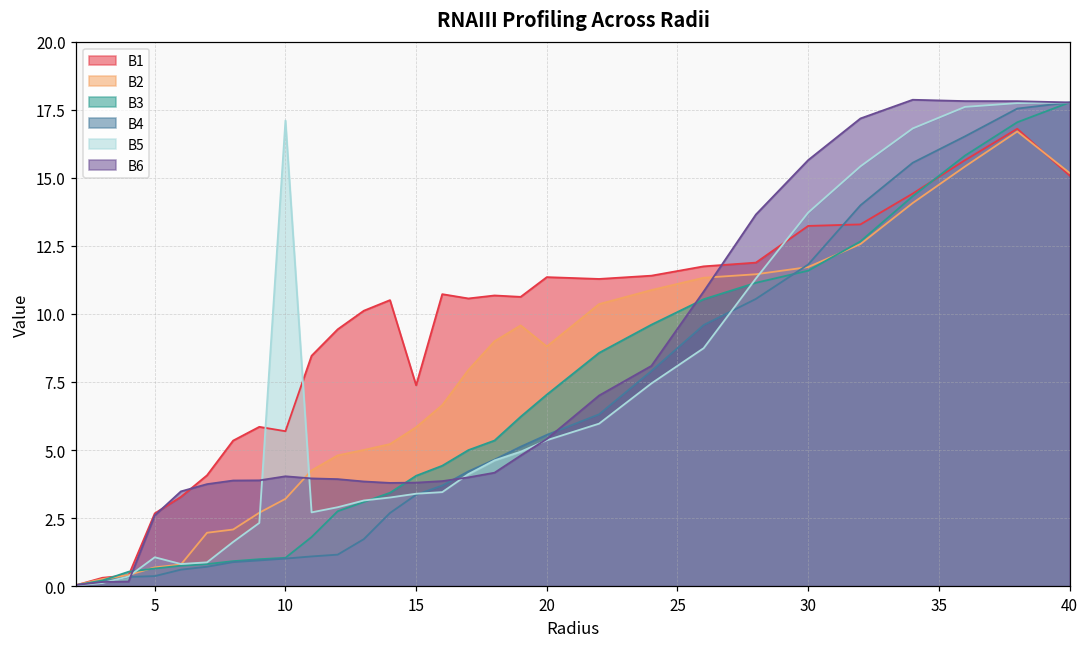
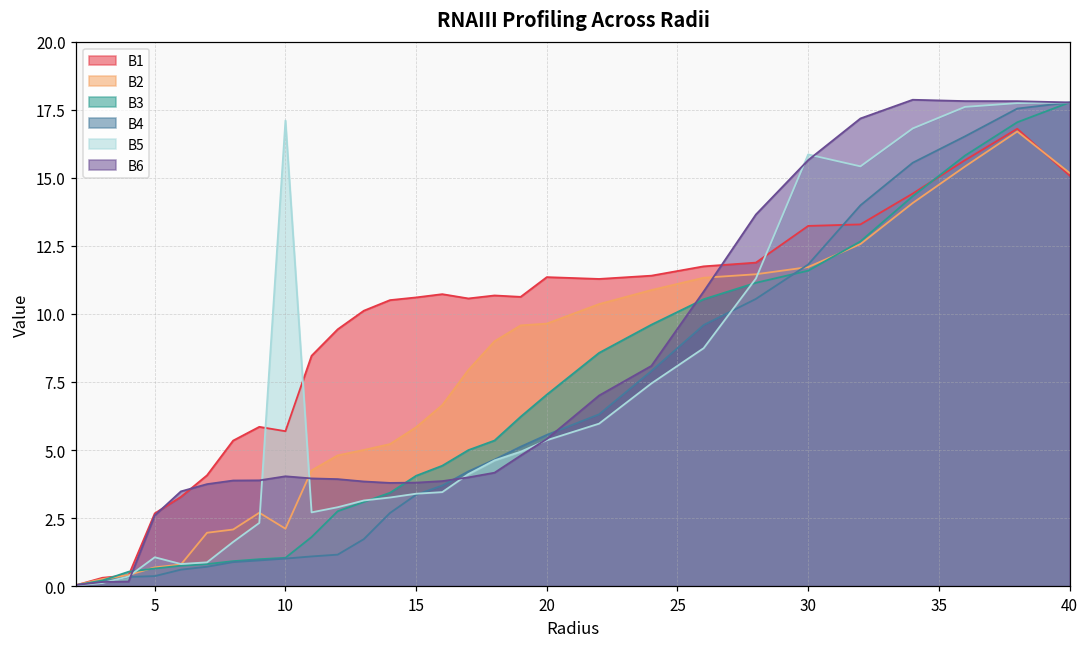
  {
    "B1": {
      "10": 5.7,
-     "15": 7.4,
+     "15": 10.6,
      "20": 11.4,
      "30": 13.2
    },
    "B2": {
-     "10": 3.2,
+     "10": 2.1,
      "15": 5.8,
-     "20": 8.8
+     "20": 9.6
    },
    "B5": {
      "5": 1.1,
      "10": 17.1,
-     "30": 13.7
+     "30": 15.9
    }
  }
